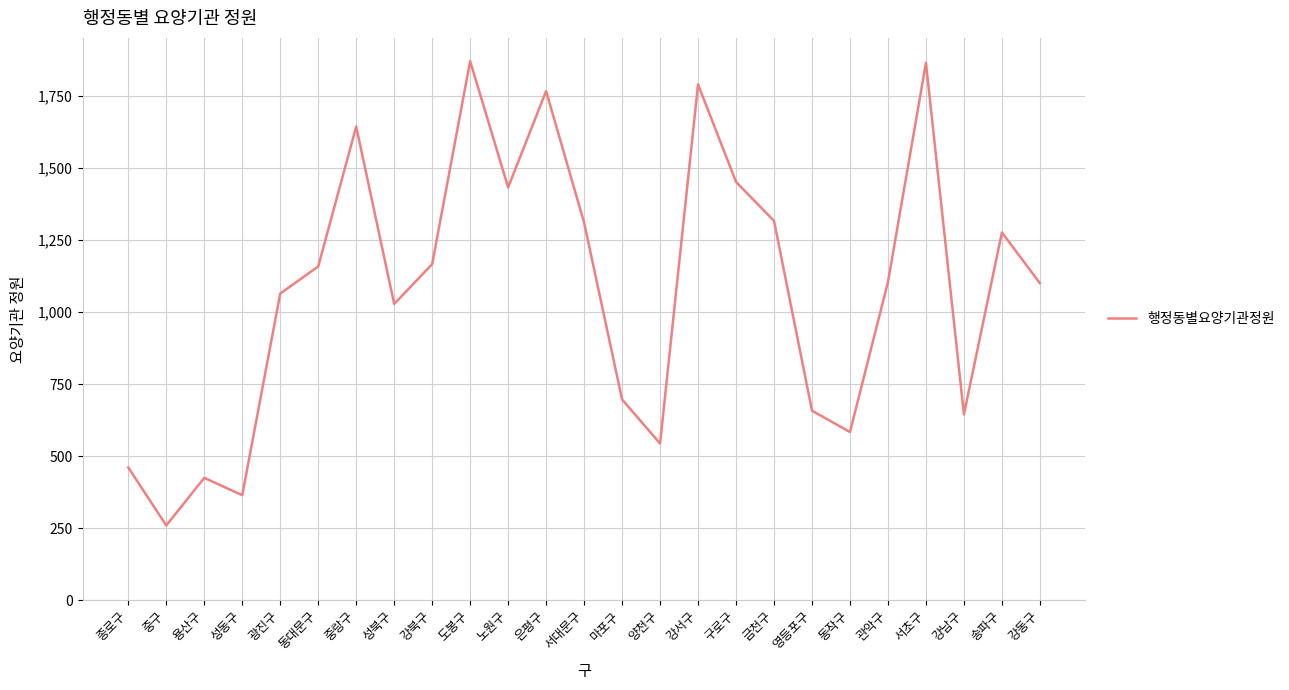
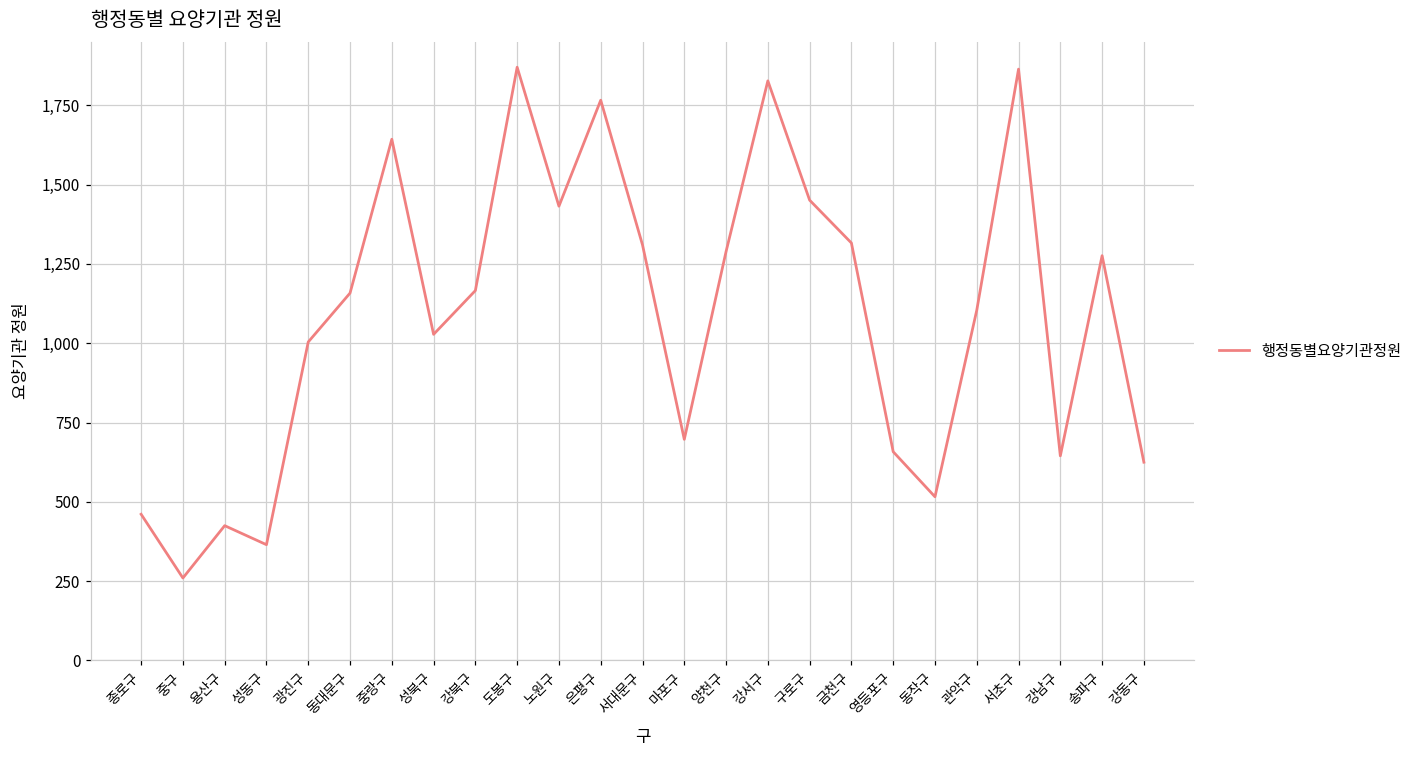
  {
    "종로구": "460",
    "중구": "260",
    "용산구": "430",
    "성동구": "370",
-   "광진구": "1,060",
+   "광진구": "1,000",
    "동대문구": "1,160",
    "중랑구": "1,640",
    "성북구": "1,030",
    "강북구": "1,170",
    "도봉구": "1,870",
    "노원구": "1,430",
    "은평구": "1,770",
    "서대문구": "1,310",
    "마포구": "700",
-   "양천구": "540",
-   "강서구": "1,790",
+   "양천구": "1,290",
+   "강서구": "1,830",
    "구로구": "1,450",
    "금천구": "1,320",
    "영등포구": "660",
-   "동작구": "580",
+   "동작구": "520",
    "관악구": "1,100",
    "서초구": "1,860",
    "강남구": "650",
    "송파구": "1,280",
-   "강동구": "1,100"
+   "강동구": "630"
  }
